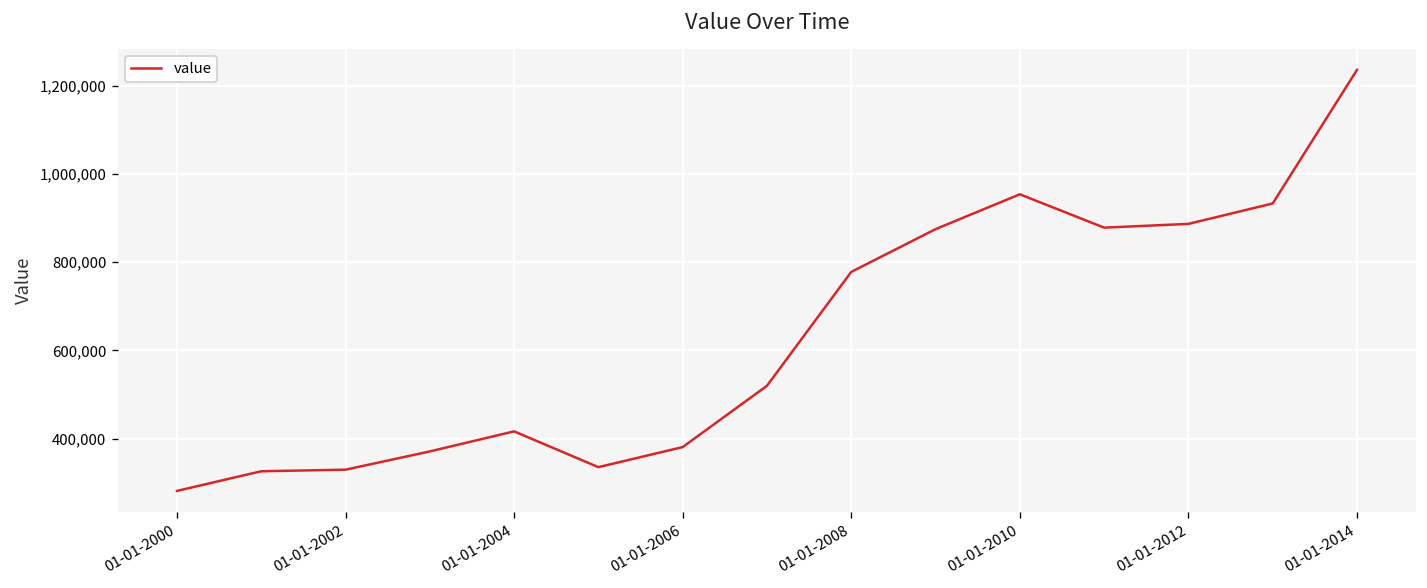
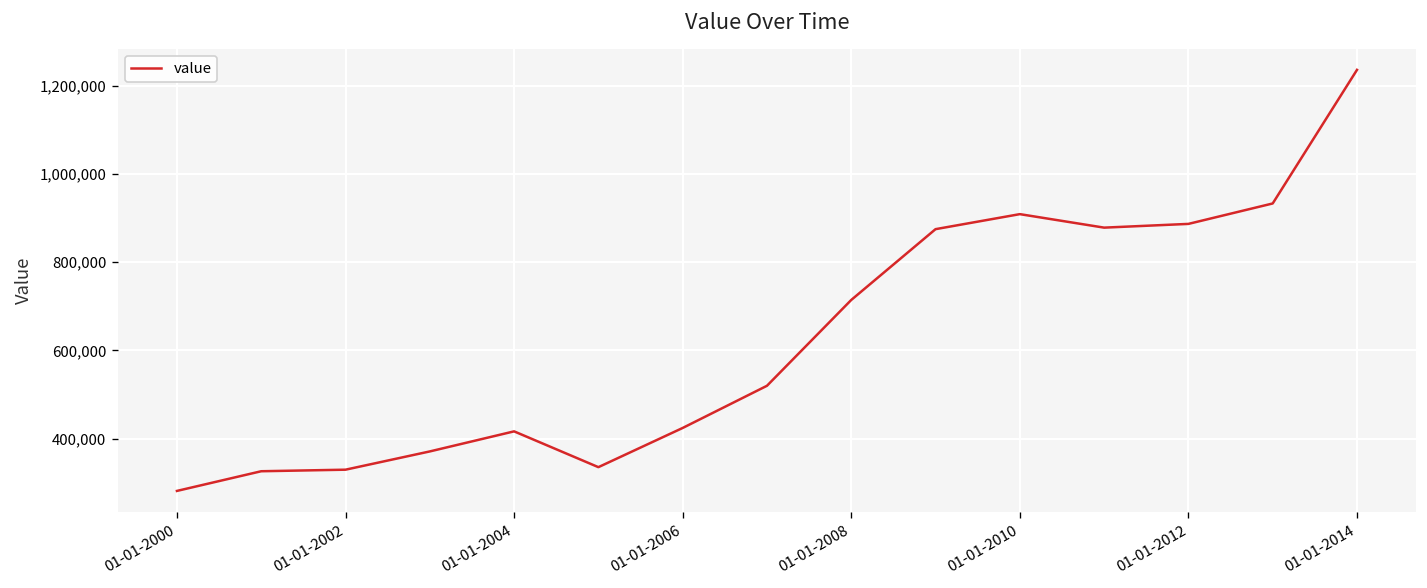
  {
    "01-01-2000": "280,000",
    "01-01-2002": "330,000",
    "01-01-2004": "420,000",
-   "01-01-2006": "380,000",
-   "01-01-2008": "780,000",
-   "01-01-2010": "950,000",
+   "01-01-2006": "420,000",
+   "01-01-2008": "710,000",
+   "01-01-2010": "910,000",
    "01-01-2012": "890,000",
    "01-01-2014": "1,240,000"
  }
